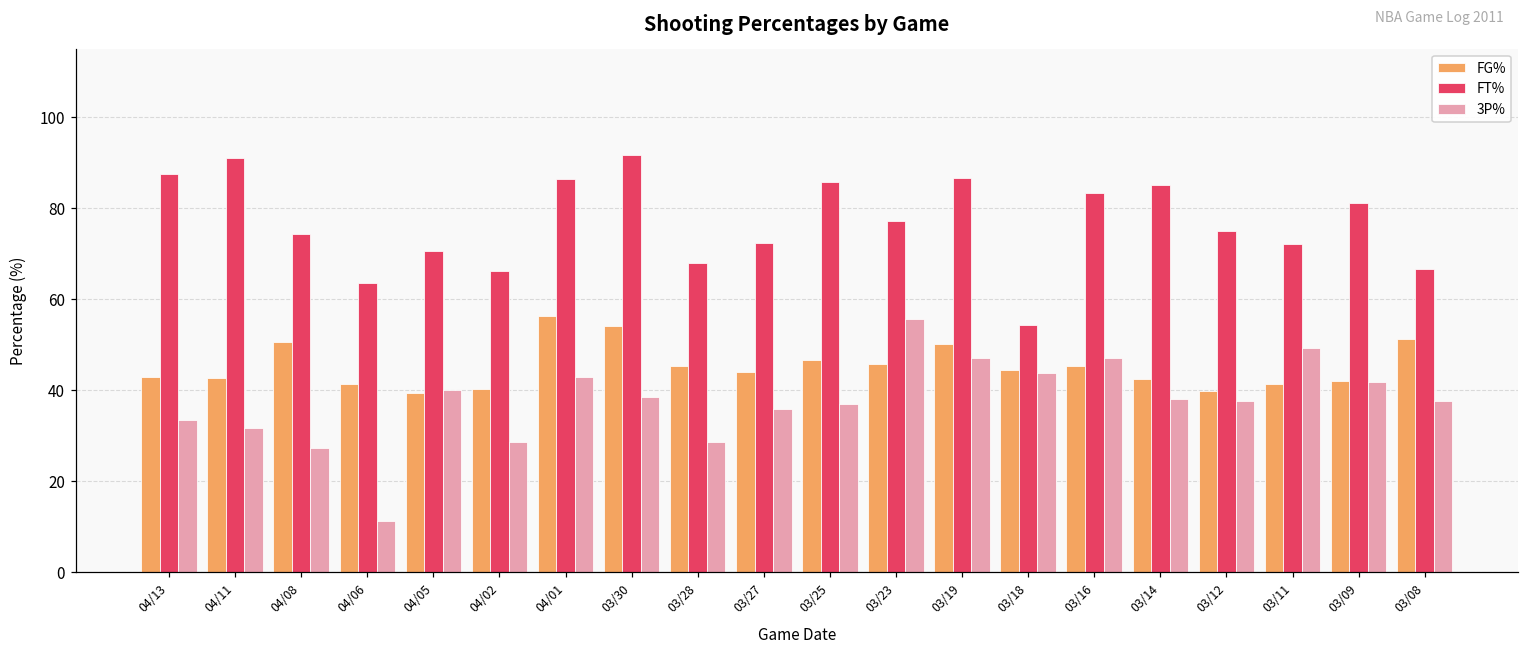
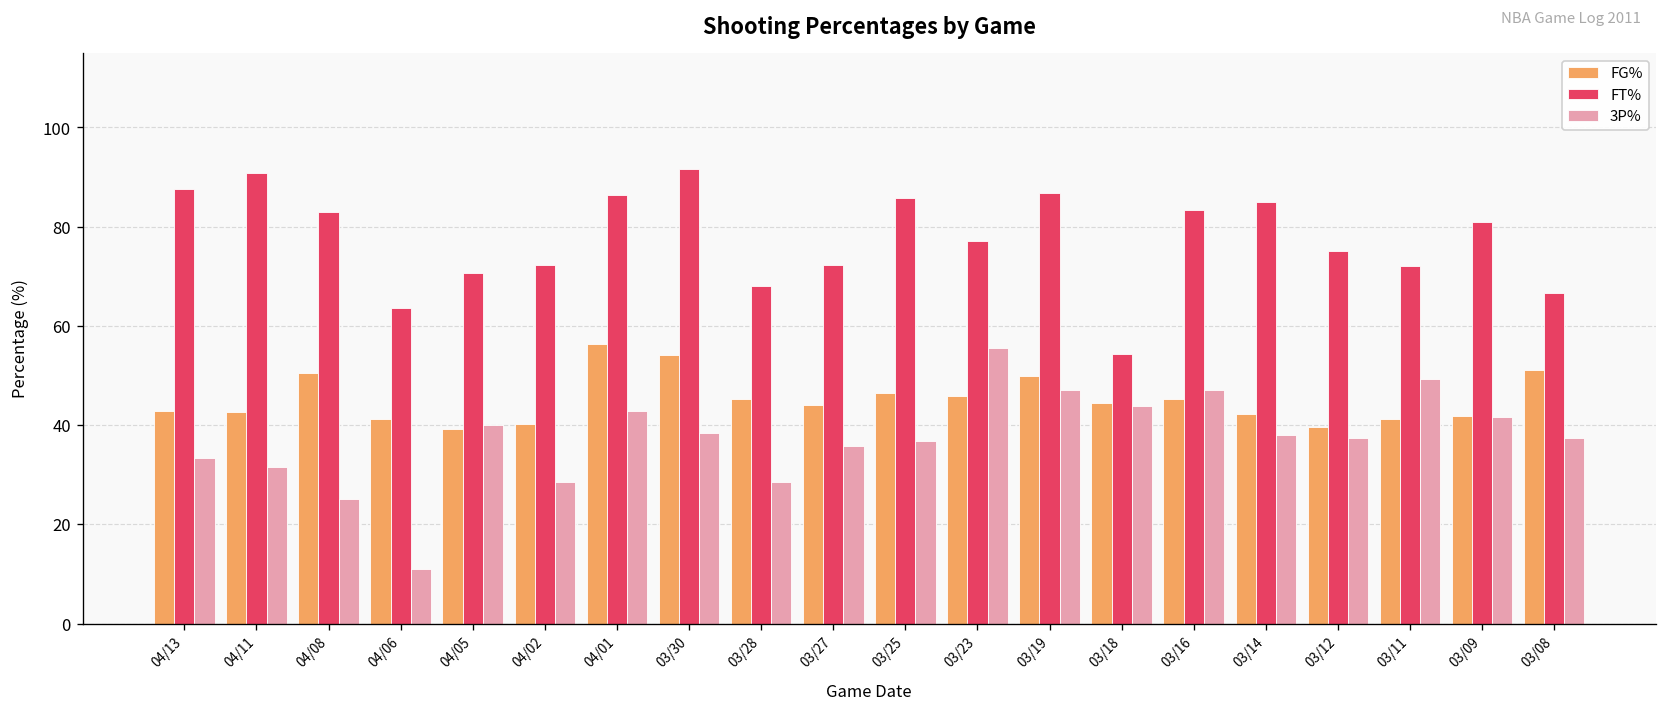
  {
    "FG%": {
      "04/13": 43,
      "04/11": 43,
      "04/08": 51,
      "04/06": 41,
      "04/05": 39,
      "04/02": 40,
      "04/01": 56,
      "03/30": 54,
      "03/28": 45,
      "03/27": 44,
      "03/25": 47,
      "03/23": 46,
      "03/19": 50,
      "03/18": 44,
      "03/16": 45,
      "03/14": 42,
      "03/12": 40,
      "03/11": 41,
      "03/09": 42,
      "03/08": 51
    },
    "FT%": {
      "04/13": 88,
      "04/11": 91,
-     "04/08": 74,
+     "04/08": 83,
      "04/06": 64,
      "04/05": 71,
-     "04/02": 66,
+     "04/02": 72,
      "04/01": 86,
      "03/30": 92,
      "03/28": 68,
      "03/27": 72,
      "03/25": 86,
      "03/23": 77,
      "03/19": 87,
      "03/18": 54,
      "03/16": 83,
      "03/14": 85,
      "03/12": 75,
      "03/11": 72,
      "03/09": 81,
      "03/08": 67
    },
    "3P%": {
      "04/13": 33,
      "04/11": 32,
-     "04/08": 27,
+     "04/08": 25,
      "04/06": 11,
      "04/05": 40,
      "04/02": 29,
      "04/01": 43,
      "03/30": 39,
      "03/28": 29,
      "03/27": 36,
      "03/25": 37,
      "03/23": 56,
      "03/19": 47,
      "03/18": 44,
      "03/16": 47,
      "03/14": 38,
      "03/12": 38,
      "03/11": 49,
      "03/09": 42,
      "03/08": 38
    }
  }
